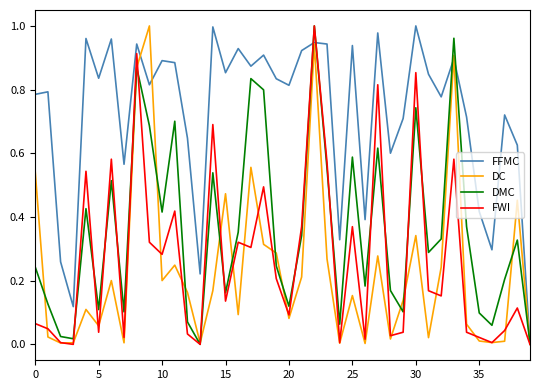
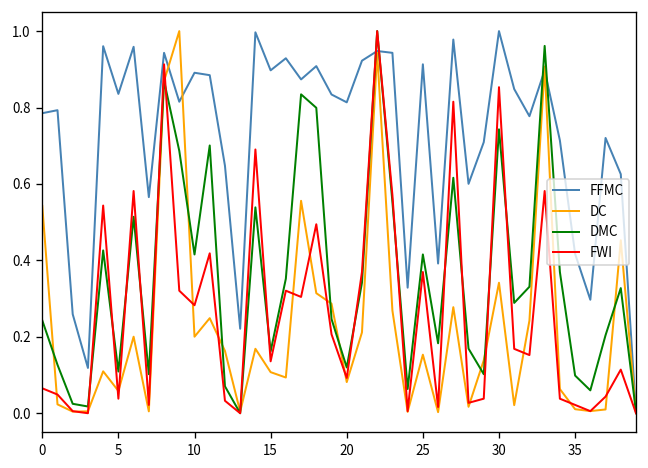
  {
    "FFMC": {
      "0": 0.79,
      "5": 0.84,
      "10": 0.89,
-     "15": 0.85,
+     "15": 0.90,
      "20": 0.81,
-     "25": 0.94,
+     "25": 0.91,
      "30": 1.00
    },
    "DC": {
      "0": 0.54,
      "5": 0.06,
      "10": 0.20,
-     "15": 0.47,
+     "15": 0.11,
      "20": 0.08,
      "25": 0.15,
      "30": 0.34,
      "35": 0.01
    },
    "DMC": {
      "0": 0.24,
      "5": 0.11,
      "10": 0.42,
      "15": 0.16,
      "20": 0.12,
-     "25": 0.59,
+     "25": 0.42,
      "30": 0.74,
      "35": 0.10
    },
    "FWI": {
      "0": 0.07,
      "5": 0.04,
      "10": 0.28,
      "15": 0.14,
      "20": 0.09,
      "25": 0.37,
      "30": 0.85,
      "35": 0.02
    }
  }
